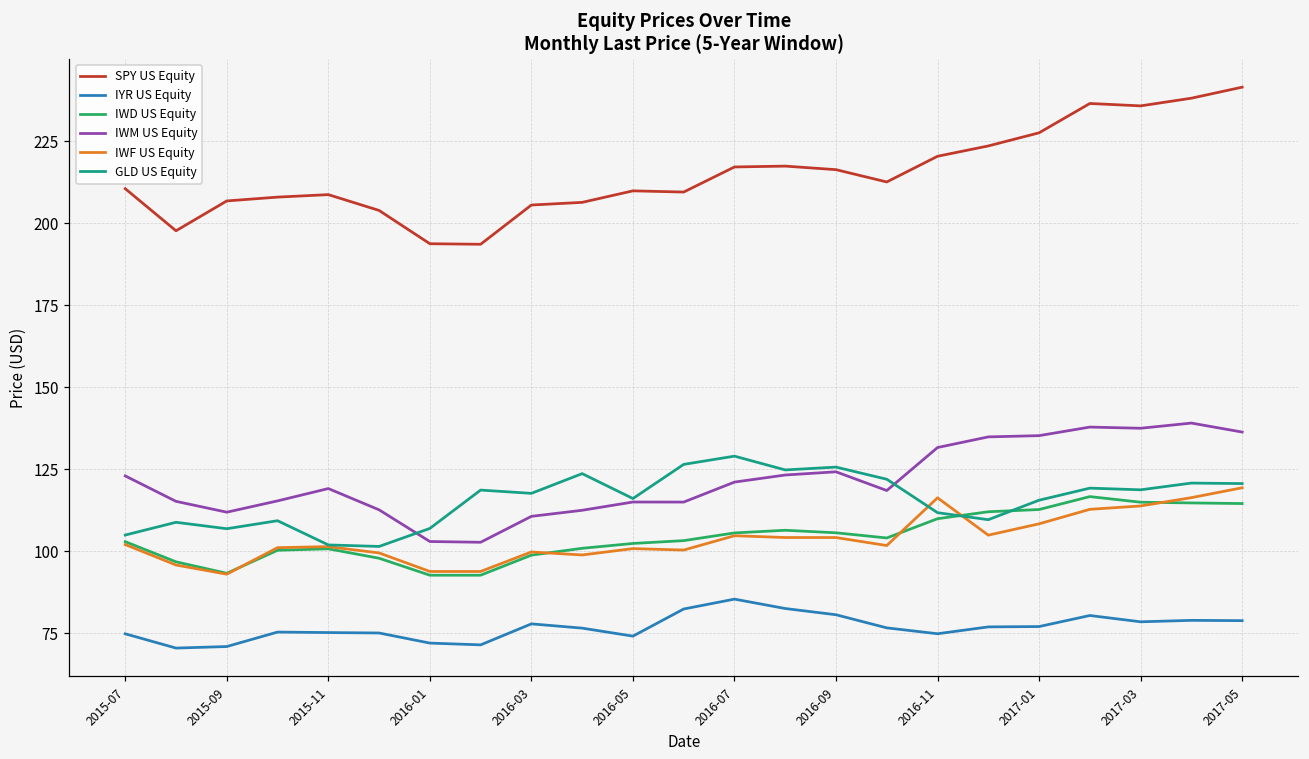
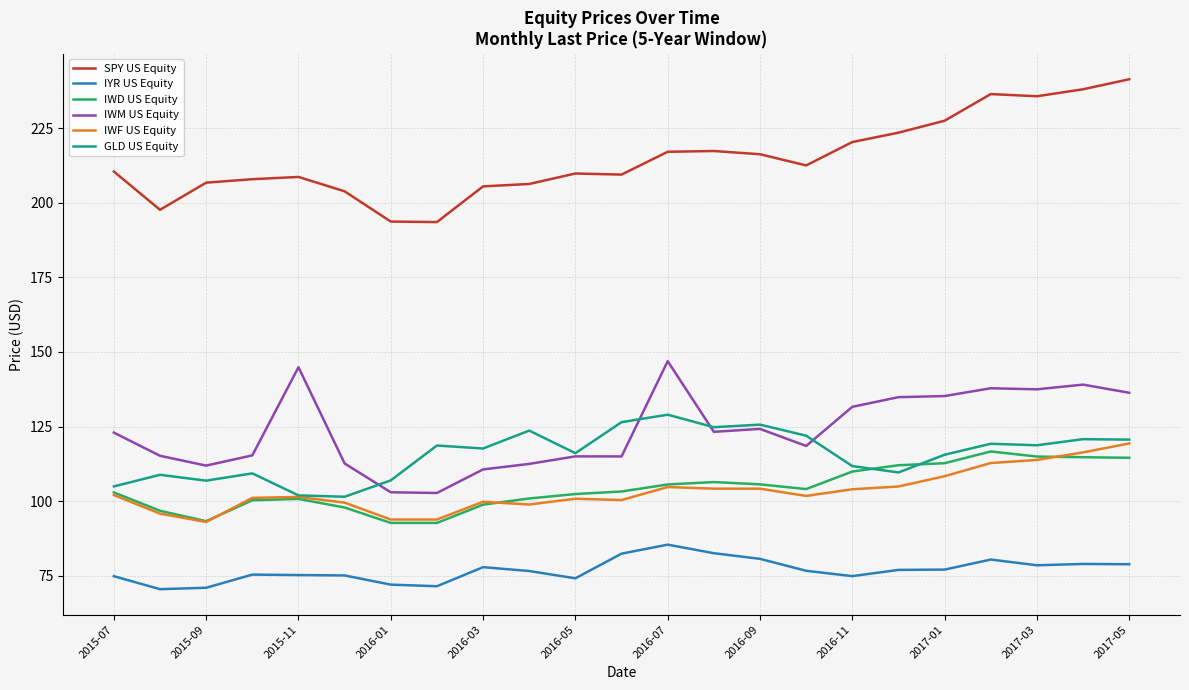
  {
    "SPY US Equity": {
      "2015-07": 211,
      "2015-09": 207,
      "2015-11": 209,
      "2016-01": 194,
      "2016-03": 206,
      "2016-05": 210,
      "2016-07": 217,
      "2016-09": 216,
      "2016-11": 220,
      "2017-01": 228,
      "2017-03": 236,
      "2017-05": 241
    },
    "IYR US Equity": {
      "2015-07": 75,
      "2015-09": 71,
      "2015-11": 75,
      "2016-01": 72,
      "2016-03": 78,
      "2016-05": 74,
      "2016-07": 85,
      "2016-09": 81,
      "2016-11": 75,
      "2017-01": 77,
      "2017-03": 78,
      "2017-05": 79
    },
    "IWM US Equity": {
      "2015-07": 123,
      "2015-09": 112,
-     "2015-11": 119,
+     "2015-11": 145,
      "2016-01": 103,
      "2016-03": 111,
      "2016-05": 115,
-     "2016-07": 121,
+     "2016-07": 147,
      "2016-09": 124,
      "2016-11": 132,
      "2017-01": 135,
      "2017-03": 137,
      "2017-05": 136
    },
    "IWF US Equity": {
      "2015-07": 102,
      "2016-01": 94,
      "2016-03": 100,
      "2016-05": 101,
      "2016-09": 104,
-     "2016-11": 116,
+     "2016-11": 104,
      "2017-01": 108,
      "2017-03": 114,
      "2017-05": 119
    }
  }
